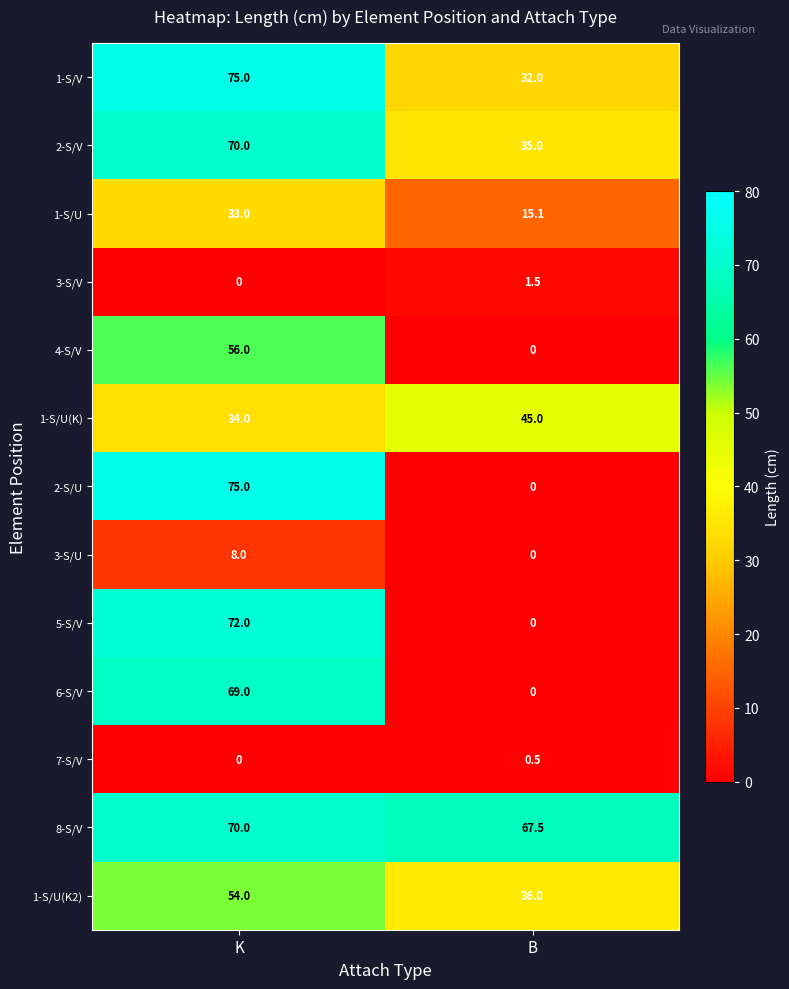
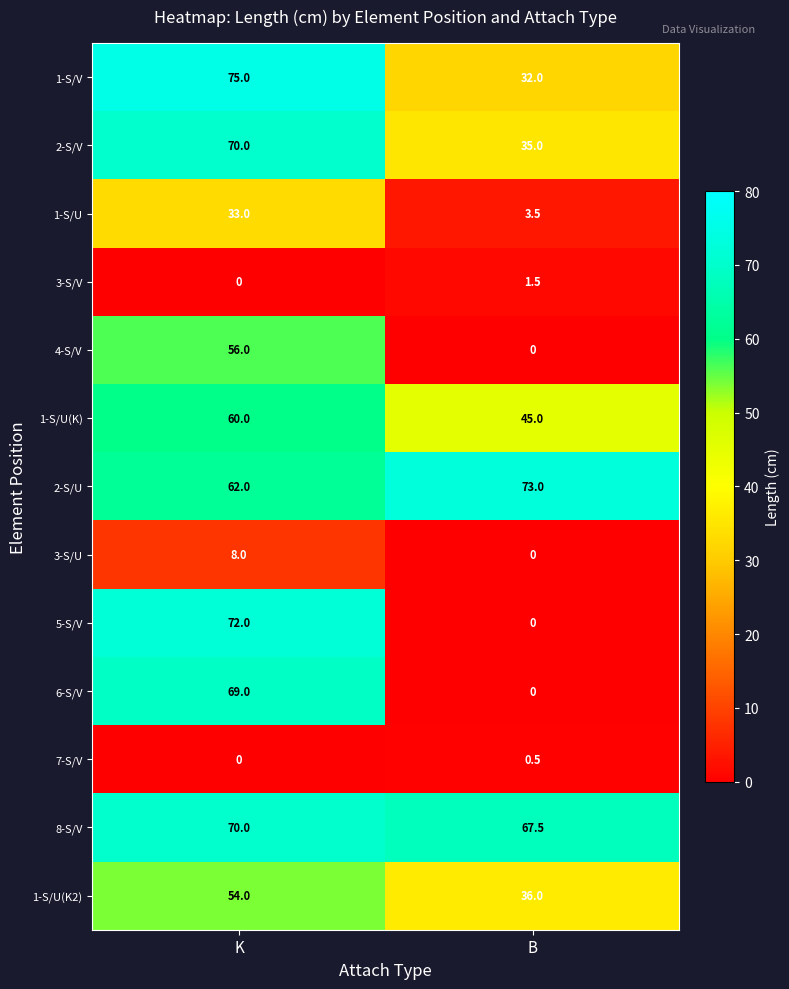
  {
    "1-S/V": {
      "K": 75.0,
      "B": 32.0
    },
    "2-S/V": {
      "K": 70.0,
      "B": 35.0
    },
    "1-S/U": {
      "K": 33.0,
-     "B": 15.1
+     "B": 3.5
    },
    "3-S/V": {
      "K": 0,
      "B": 1.5
    },
    "4-S/V": {
      "K": 56.0,
      "B": 0
    },
    "1-S/U(K)": {
-     "K": 34.0,
+     "K": 60.0,
      "B": 45.0
    },
    "2-S/U": {
-     "K": 75.0,
-     "B": 0
+     "K": 62.0,
+     "B": 73.0
    },
    "3-S/U": {
      "K": 8.0,
      "B": 0
    },
    "5-S/V": {
      "K": 72.0,
      "B": 0
    },
    "6-S/V": {
      "K": 69.0,
      "B": 0
    },
    "7-S/V": {
      "K": 0,
      "B": 0.5
    },
    "8-S/V": {
      "K": 70.0,
      "B": 67.5
    },
    "1-S/U(K2)": {
      "K": 54.0,
      "B": 36.0
    }
  }
